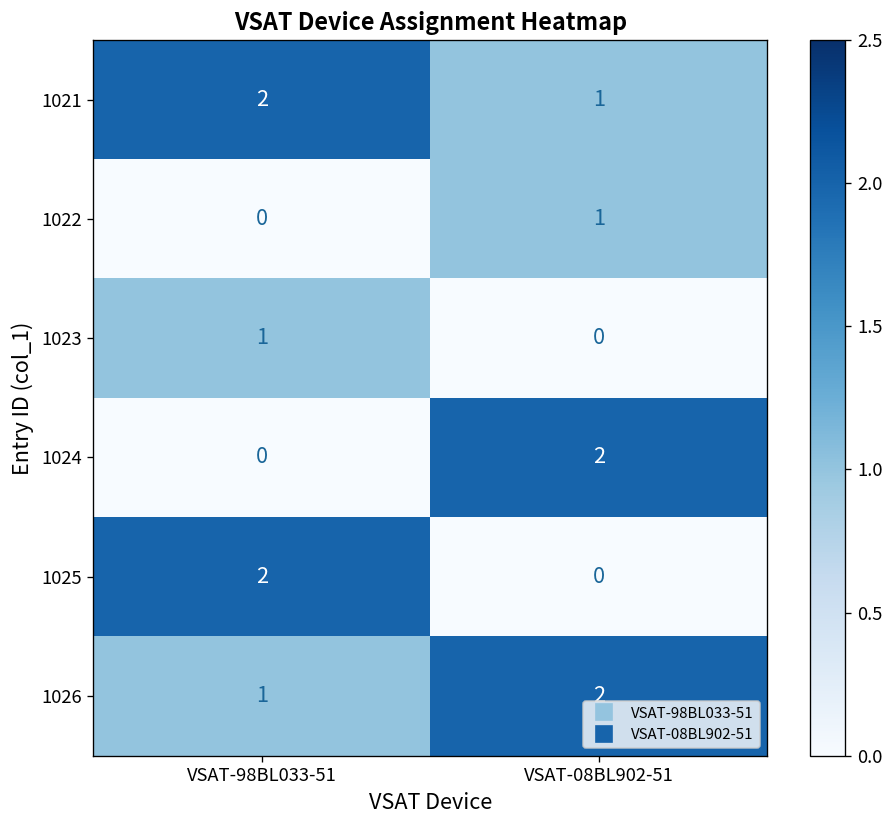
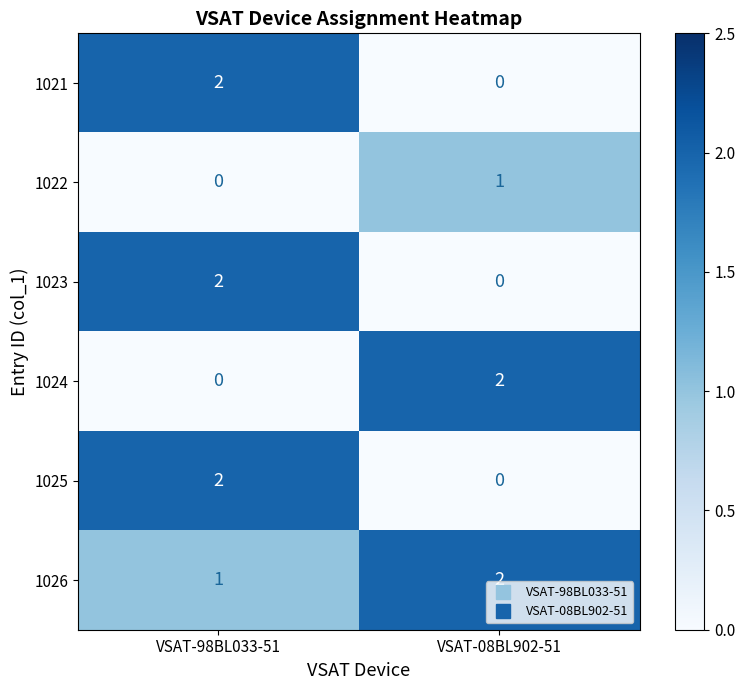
  {
    "1021": {
      "VSAT-98BL033-51": 2,
-     "VSAT-08BL902-51": 1
+     "VSAT-08BL902-51": 0
    },
    "1022": {
      "VSAT-98BL033-51": 0,
      "VSAT-08BL902-51": 1
    },
    "1023": {
-     "VSAT-98BL033-51": 1,
+     "VSAT-98BL033-51": 2,
      "VSAT-08BL902-51": 0
    },
    "1024": {
      "VSAT-98BL033-51": 0,
      "VSAT-08BL902-51": 2
    },
    "1025": {
      "VSAT-98BL033-51": 2,
      "VSAT-08BL902-51": 0
    },
    "1026": {
      "VSAT-98BL033-51": 1
    }
  }
